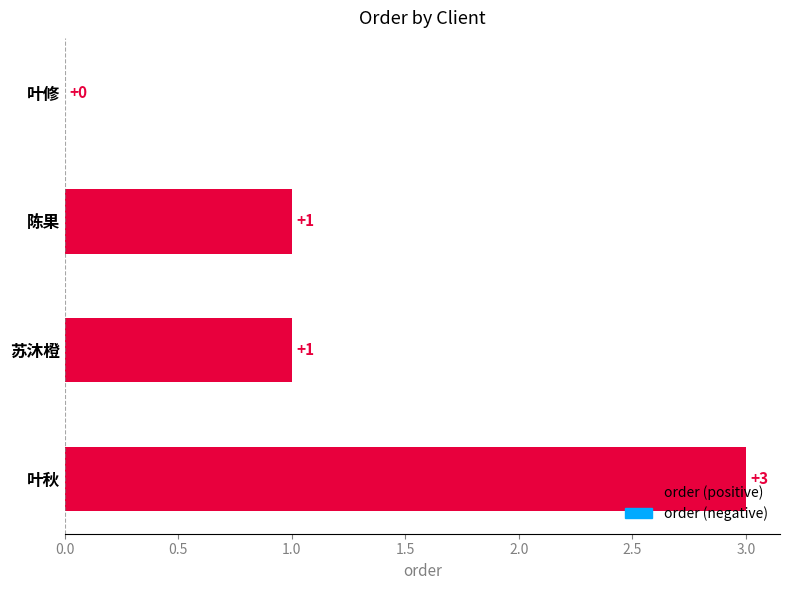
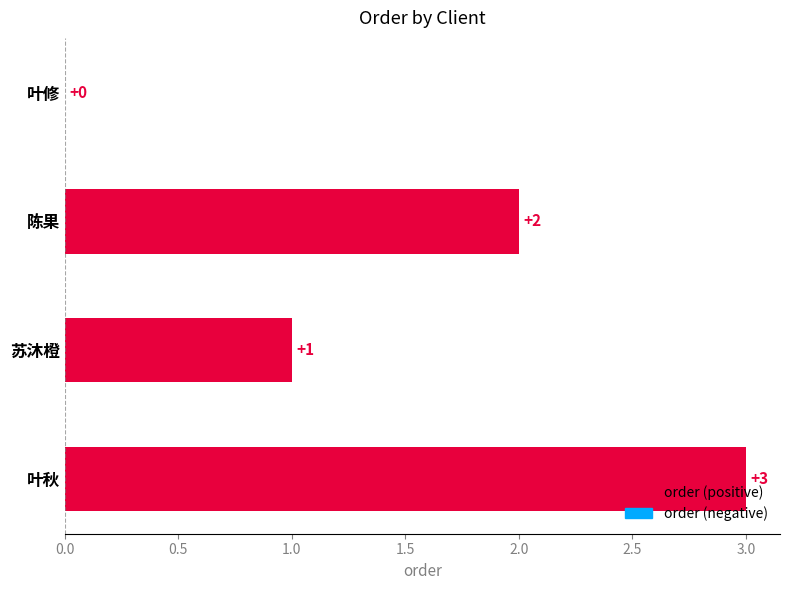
  {
    "叶修": "+0",
-   "陈果": "+1",
+   "陈果": "+2",
    "苏沐橙": "+1",
    "叶秋": "+3"
  }
